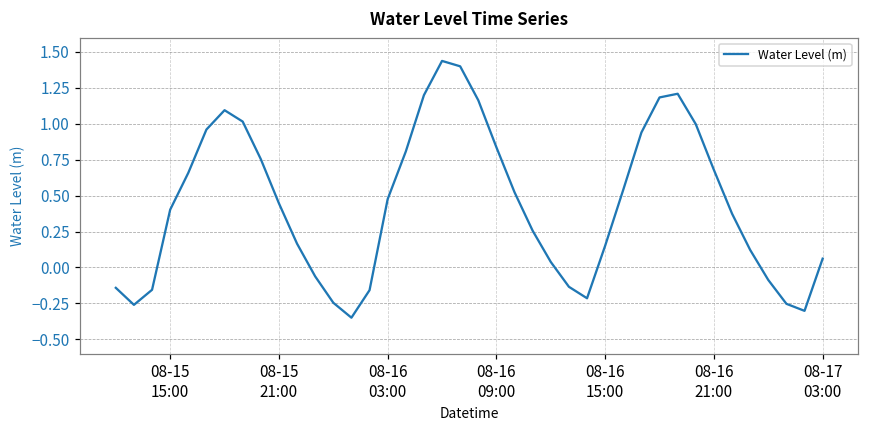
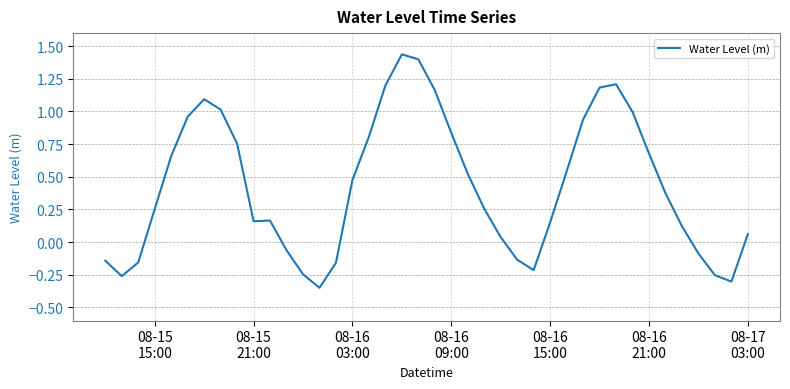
  {
-   "08-15 15:00": 0.40,
-   "08-15 21:00": 0.45,
+   "08-15 15:00": 0.25,
+   "08-15 21:00": 0.16,
    "08-16 03:00": 0.48,
    "08-16 09:00": 0.84,
    "08-16 15:00": 0.15,
    "08-16 21:00": 0.68,
    "08-17 03:00": 0.06
  }
